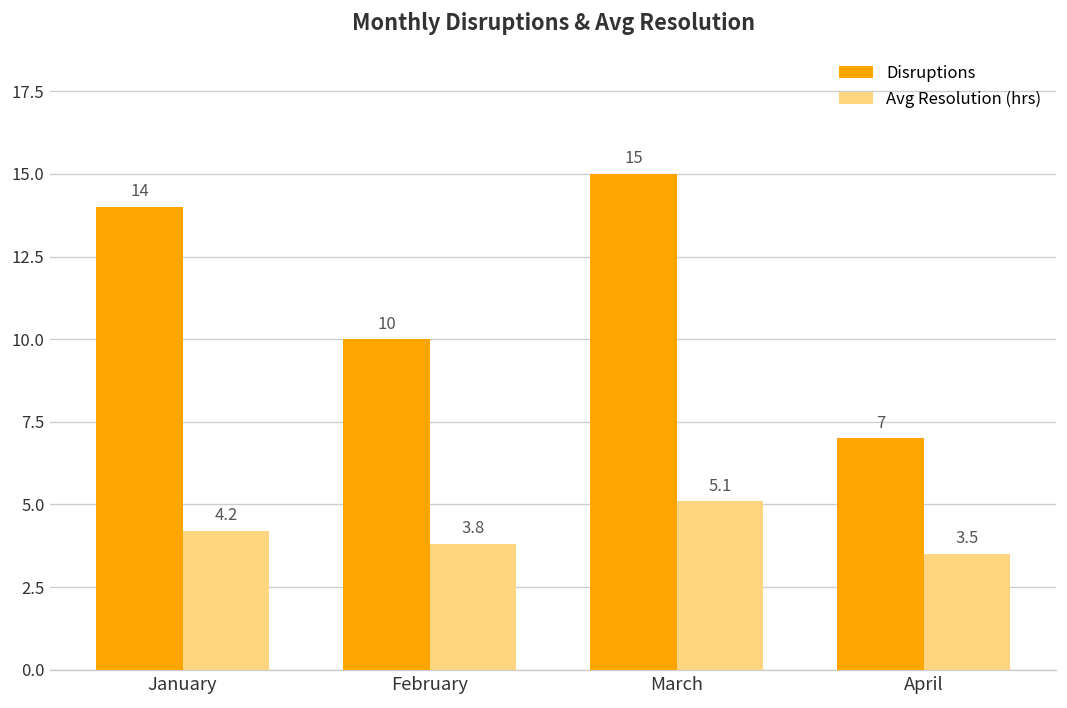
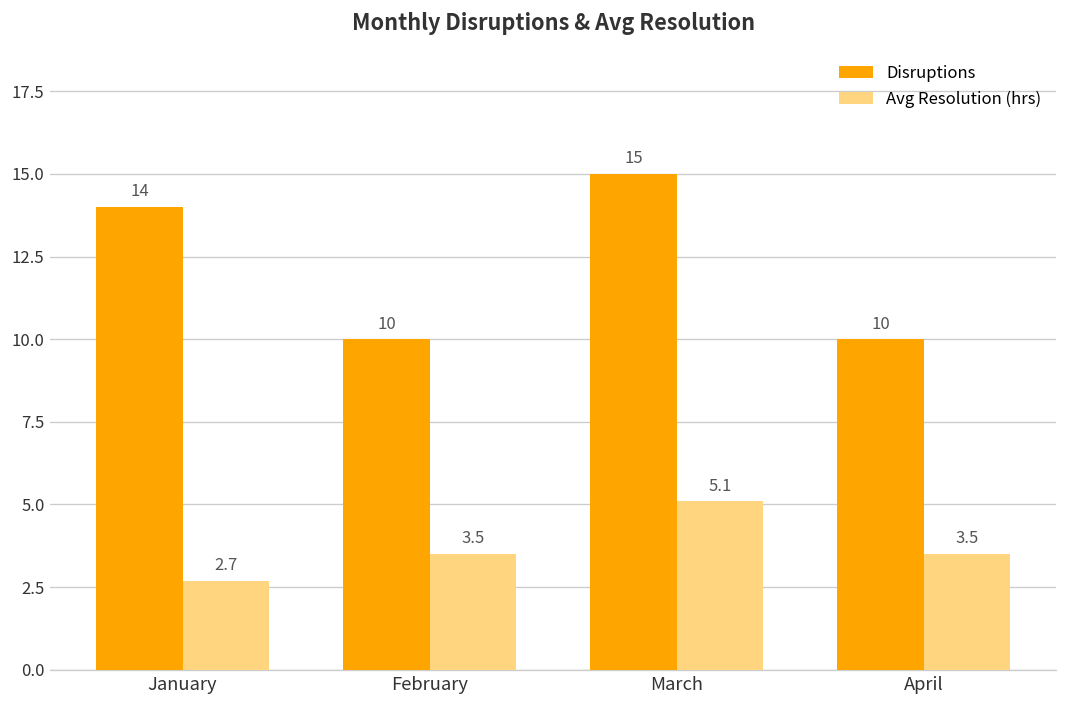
  {
    "Disruptions": {
      "January": 14,
      "February": 10,
      "March": 15,
-     "April": 7
+     "April": 10
    },
    "Avg Resolution (hrs)": {
-     "January": 4.2,
-     "February": 3.8,
+     "January": 2.7,
+     "February": 3.5,
      "March": 5.1,
      "April": 3.5
    }
  }
